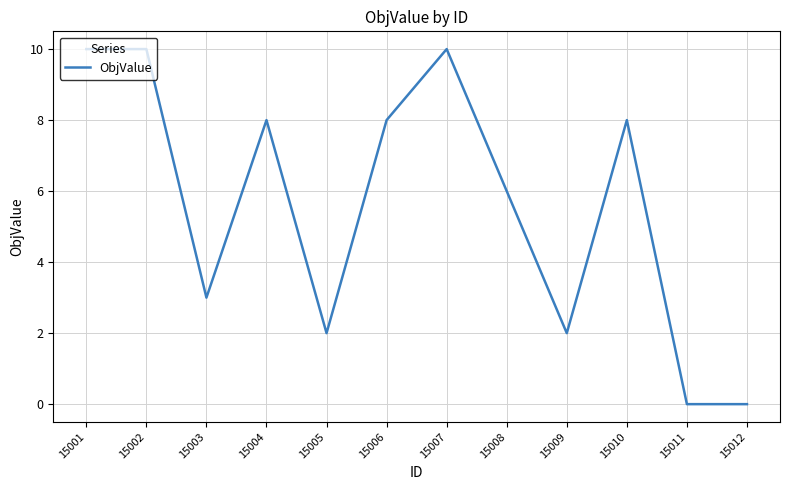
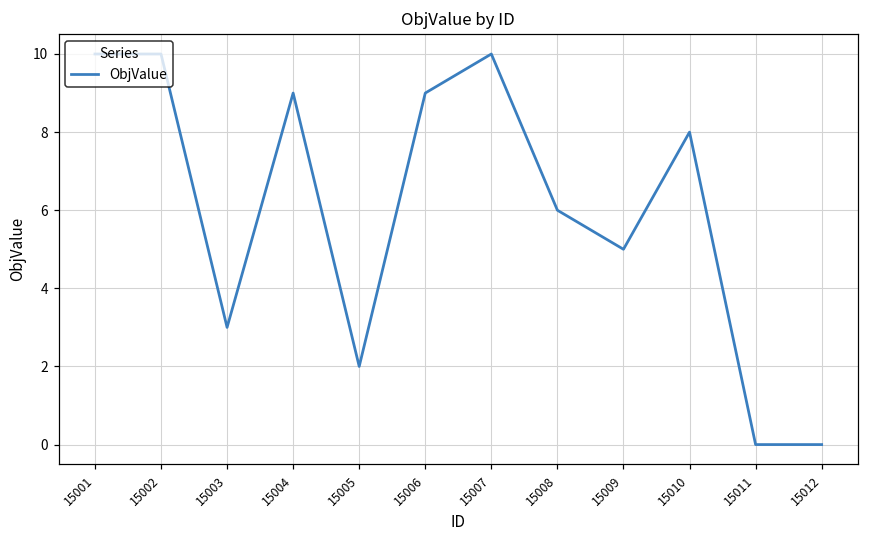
  {
    "15003": 3,
-   "15004": 8,
+   "15004": 9,
    "15005": 2,
-   "15006": 8,
+   "15006": 9,
    "15007": 10,
    "15008": 6,
-   "15009": 2,
+   "15009": 5,
    "15010": 8,
    "15011": 0,
    "15012": 0
  }
